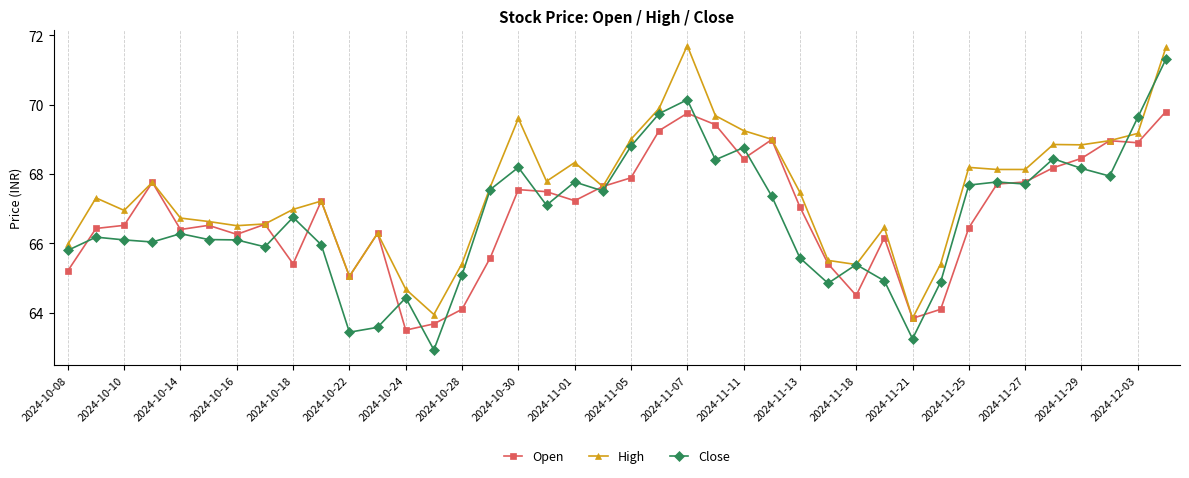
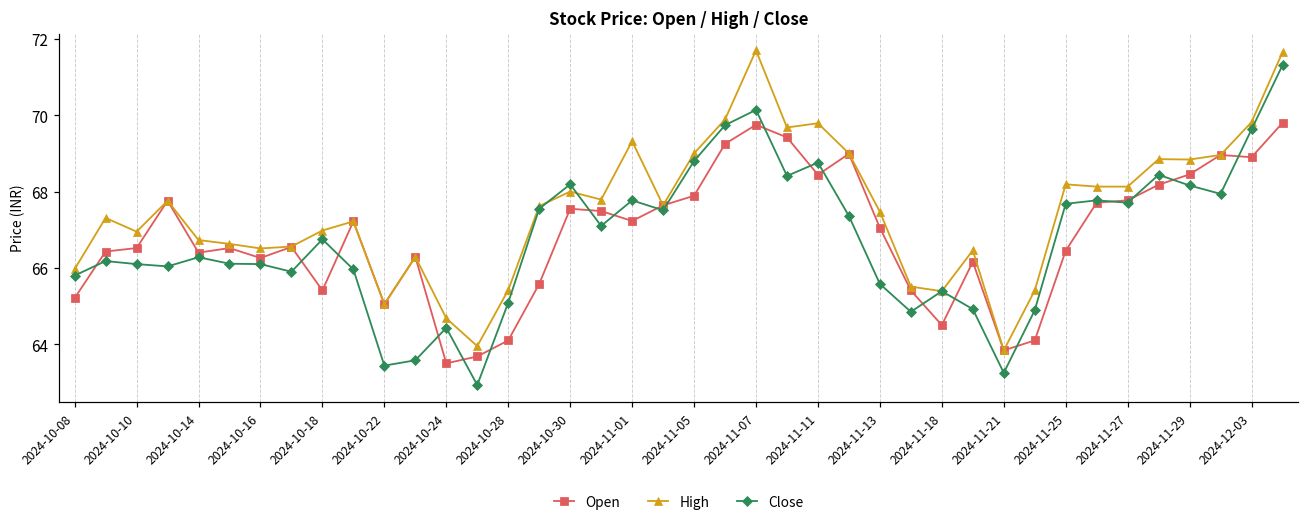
  {
    "Open": {
      "2024-10-08": 65.2,
      "2024-10-10": 66.5,
      "2024-10-14": 66.4,
      "2024-10-16": 66.3,
      "2024-10-18": 65.4,
      "2024-10-24": 63.5,
      "2024-10-28": 64.1,
      "2024-10-30": 67.6,
      "2024-11-01": 67.2,
      "2024-11-05": 67.9,
      "2024-11-07": 69.8,
      "2024-11-11": 68.4,
      "2024-11-13": 67.1,
      "2024-11-18": 64.5,
      "2024-11-25": 66.5,
      "2024-11-29": 68.5,
      "2024-12-03": 68.9
    },
    "High": {
      "2024-10-08": 66.0,
      "2024-10-10": 67.0,
      "2024-10-14": 66.7,
      "2024-10-16": 66.5,
      "2024-10-18": 67.0,
      "2024-10-24": 64.7,
      "2024-10-28": 65.4,
-     "2024-10-30": 69.6,
-     "2024-11-01": 68.3,
+     "2024-10-30": 68.0,
+     "2024-11-01": 69.3,
      "2024-11-05": 69.0,
      "2024-11-07": 71.7,
-     "2024-11-11": 69.3,
+     "2024-11-11": 69.8,
      "2024-11-13": 67.5,
      "2024-11-25": 68.2,
      "2024-11-27": 68.1,
      "2024-11-29": 68.8,
-     "2024-12-03": 69.2
+     "2024-12-03": 69.8
    },
    "Close": {
      "2024-10-08": 65.8,
      "2024-10-10": 66.1,
      "2024-10-14": 66.3,
      "2024-10-16": 66.1,
      "2024-10-18": 66.8,
      "2024-10-22": 63.4,
      "2024-10-24": 64.4,
      "2024-10-28": 65.1,
      "2024-10-30": 68.2,
      "2024-11-01": 67.8,
      "2024-11-05": 68.8,
      "2024-11-07": 70.1,
      "2024-11-11": 68.8,
      "2024-11-13": 65.6,
      "2024-11-21": 63.3,
      "2024-11-25": 67.7,
      "2024-11-29": 68.2,
      "2024-12-03": 69.6
    }
  }
